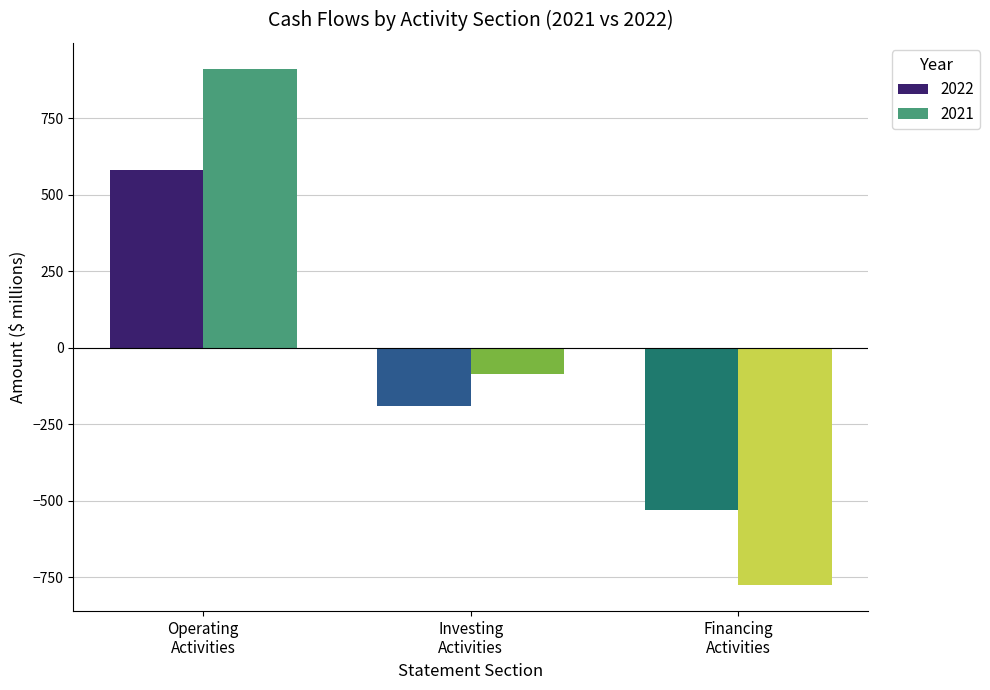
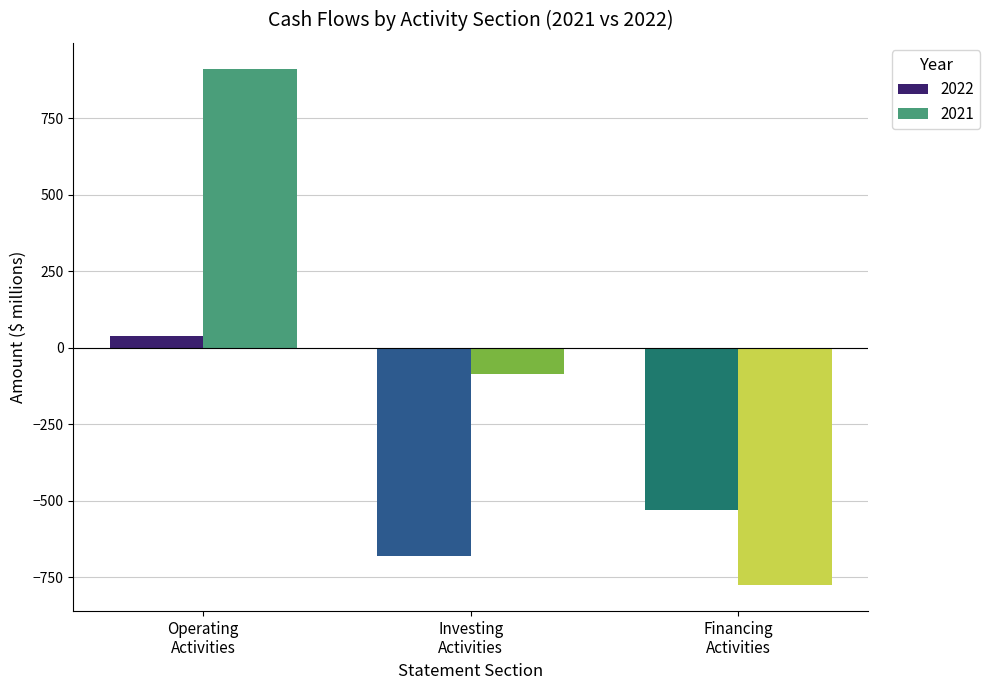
  {
    "2022": {
-     "Operating Activities": 580,
-     "Investing Activities": -190,
+     "Operating Activities": 40,
+     "Investing Activities": -680,
      "Financing Activities": -530
    },
    "2021": {
      "Operating Activities": 910,
      "Investing Activities": -90,
      "Financing Activities": -780
    }
  }
